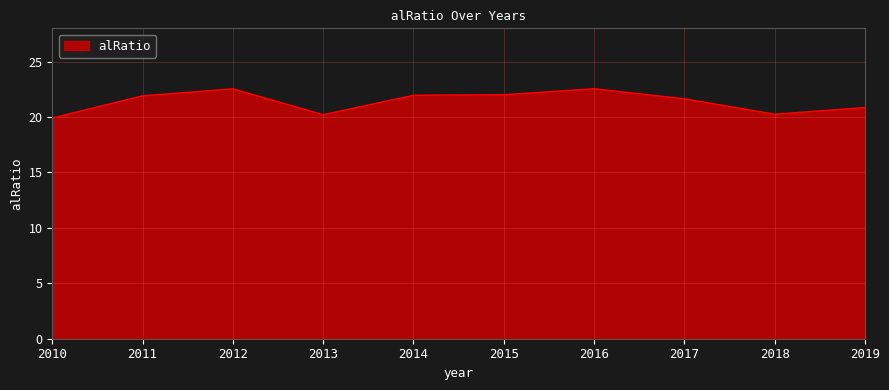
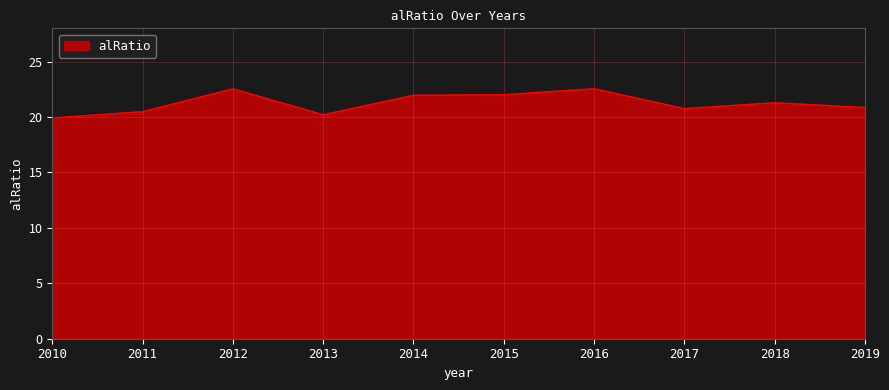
  {
    "2010": 19.9,
-   "2011": 21.9,
+   "2011": 20.5,
    "2012": 22.5,
    "2013": 20.2,
    "2014": 22.0,
    "2015": 22.0,
    "2016": 22.6,
-   "2017": 21.6,
-   "2018": 20.3,
+   "2017": 20.8,
+   "2018": 21.3,
    "2019": 20.9
  }
